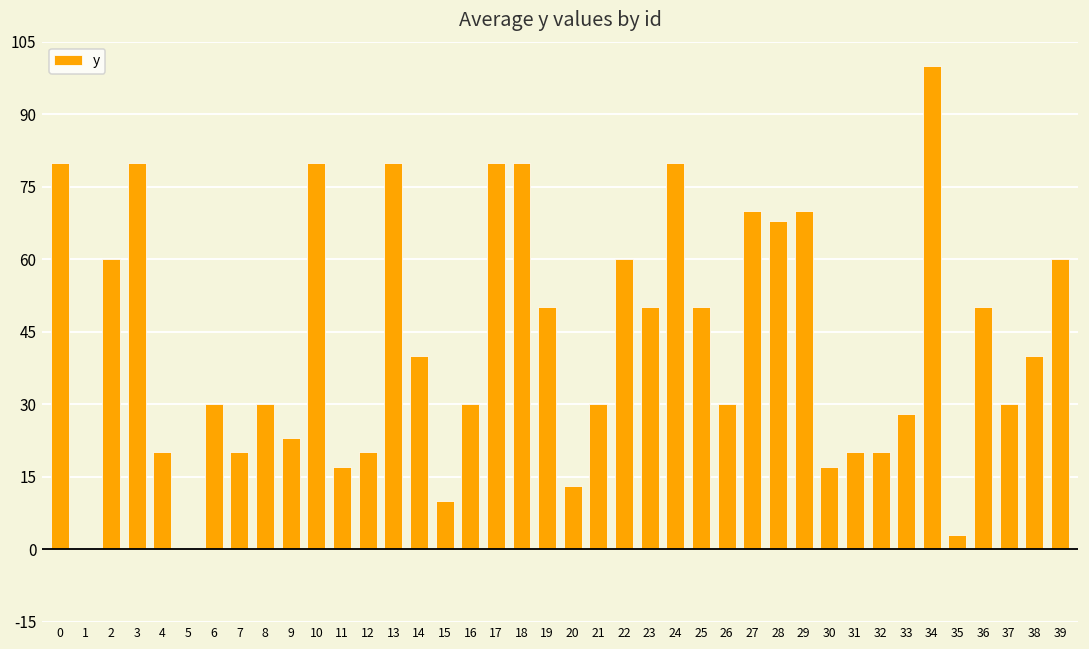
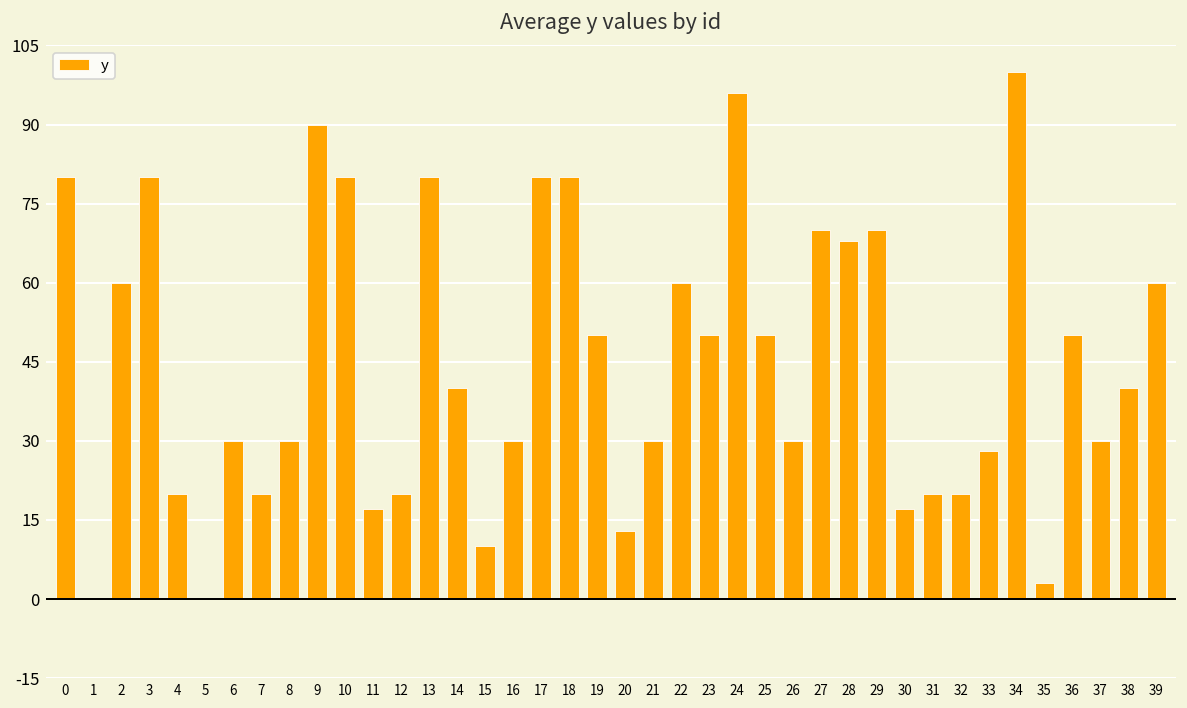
  {
    "0": 80,
    "1": 0,
    "2": 60,
    "3": 80,
    "4": 20,
    "5": 0,
    "6": 30,
    "7": 20,
    "8": 30,
-   "9": 23,
+   "9": 90,
    "10": 80,
    "11": 17,
    "12": 20,
    "13": 80,
    "14": 40,
    "15": 10,
    "16": 30,
    "17": 80,
    "18": 80,
    "19": 50,
    "20": 13,
    "21": 30,
    "22": 60,
    "23": 50,
-   "24": 80,
+   "24": 96,
    "25": 50,
    "26": 30,
    "27": 70,
    "28": 68,
    "29": 70,
    "30": 17,
    "31": 20,
    "32": 20,
    "33": 28,
    "34": 100,
    "35": 3,
    "36": 50,
    "37": 30,
    "38": 40,
    "39": 60
  }
